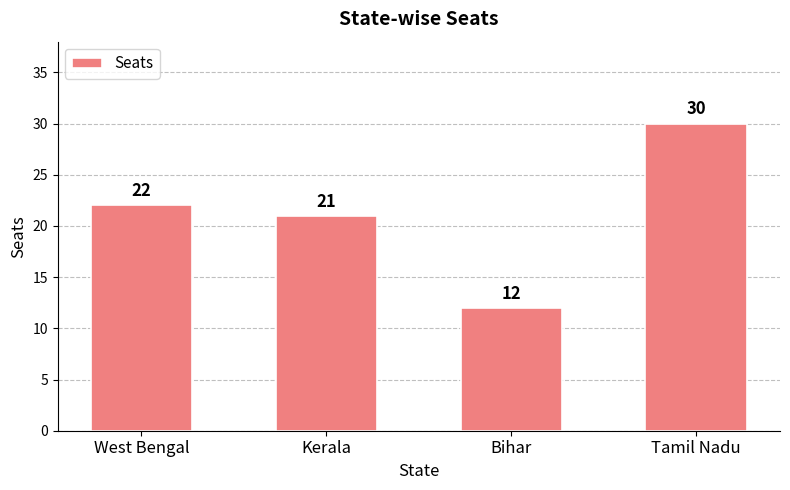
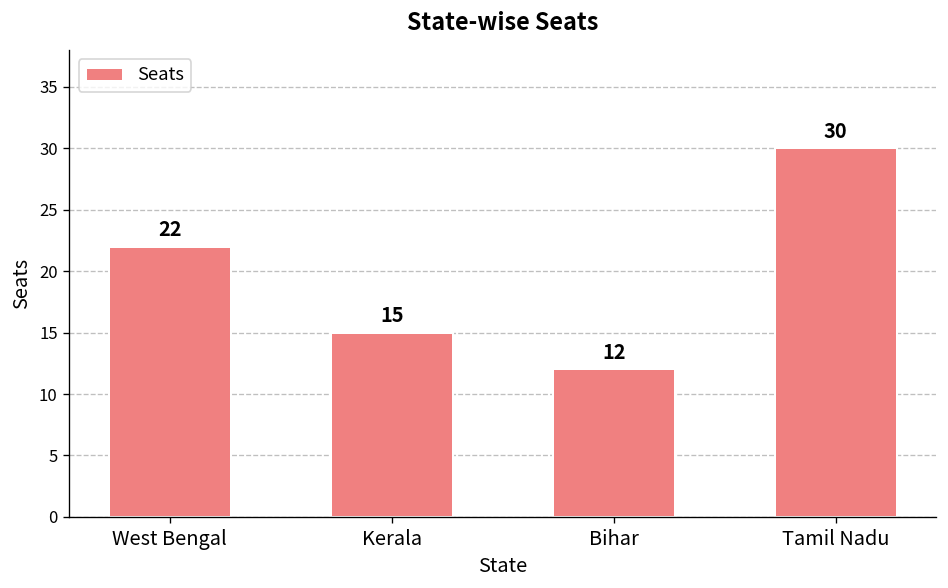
  {
    "West Bengal": 22,
-   "Kerala": 21,
+   "Kerala": 15,
    "Bihar": 12,
    "Tamil Nadu": 30
  }
